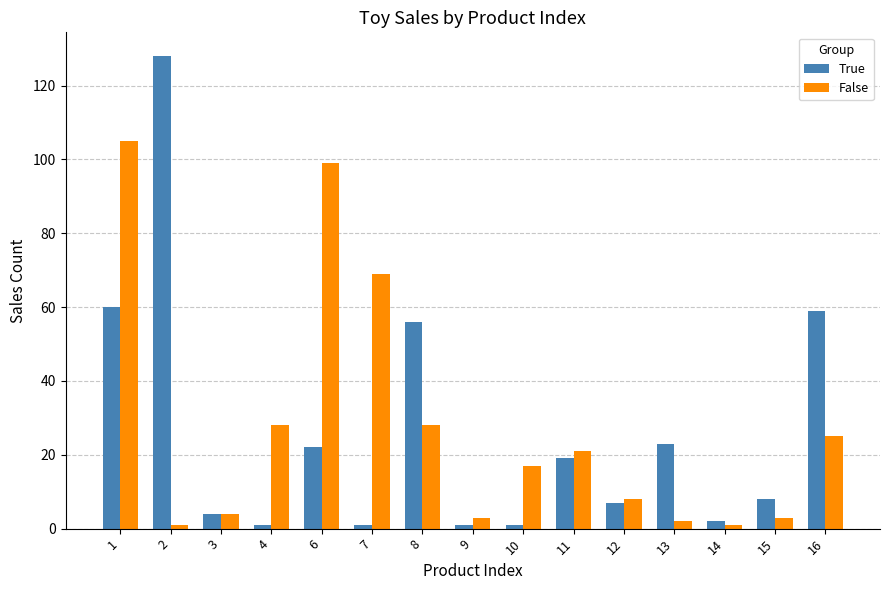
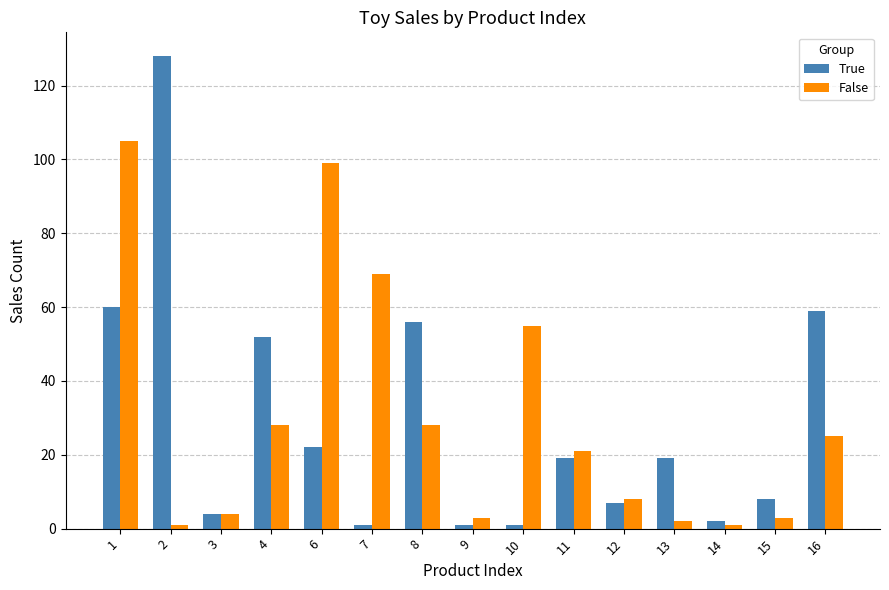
  {
    "True": {
      "1": 60,
      "2": 128,
      "3": 4,
-     "4": 1,
+     "4": 52,
      "6": 22,
      "7": 1,
      "8": 56,
      "9": 1,
      "10": 1,
      "11": 19,
      "12": 7,
-     "13": 23,
+     "13": 19,
      "14": 2,
      "15": 8,
      "16": 59
    },
    "False": {
      "1": 105,
      "2": 1,
      "3": 4,
      "4": 28,
      "6": 99,
      "7": 69,
      "8": 28,
      "9": 3,
-     "10": 17,
+     "10": 55,
      "11": 21,
      "12": 8,
      "13": 2,
      "14": 1,
      "15": 3,
      "16": 25
    }
  }
